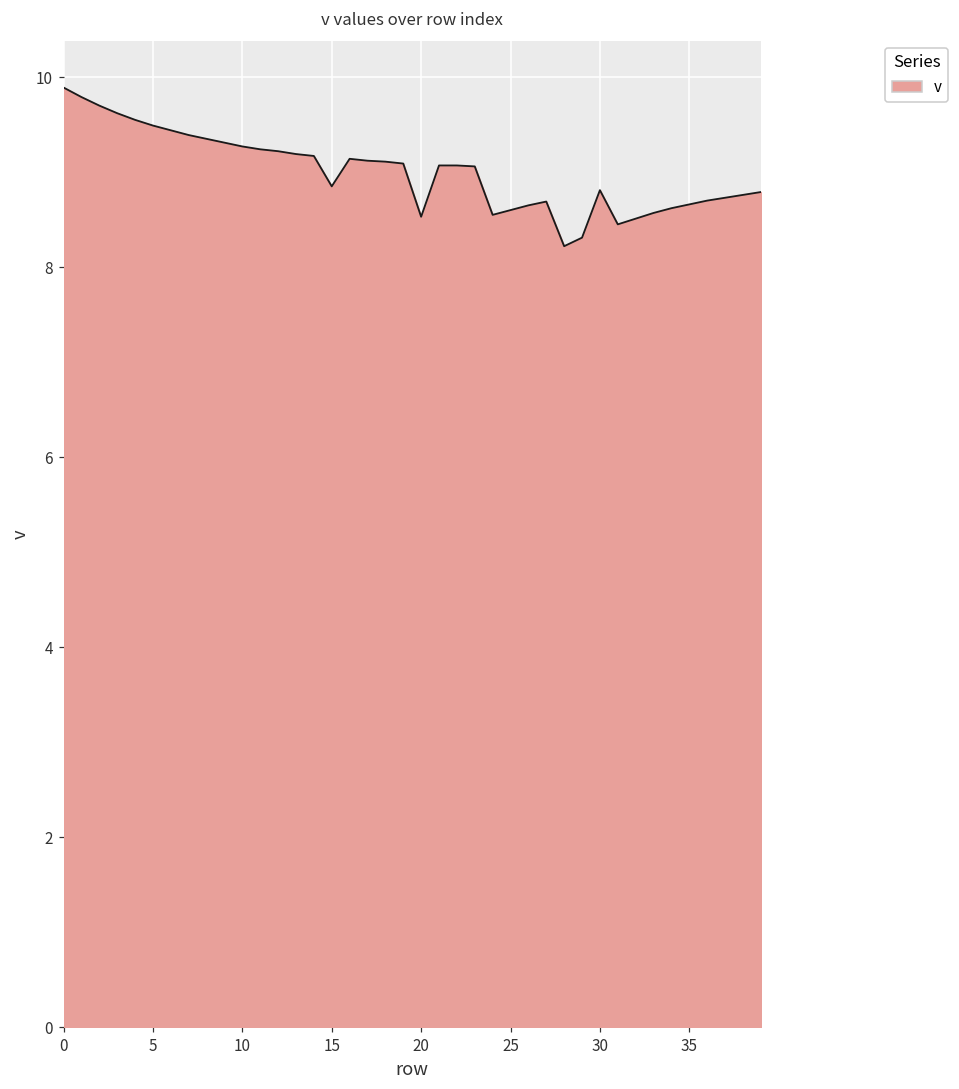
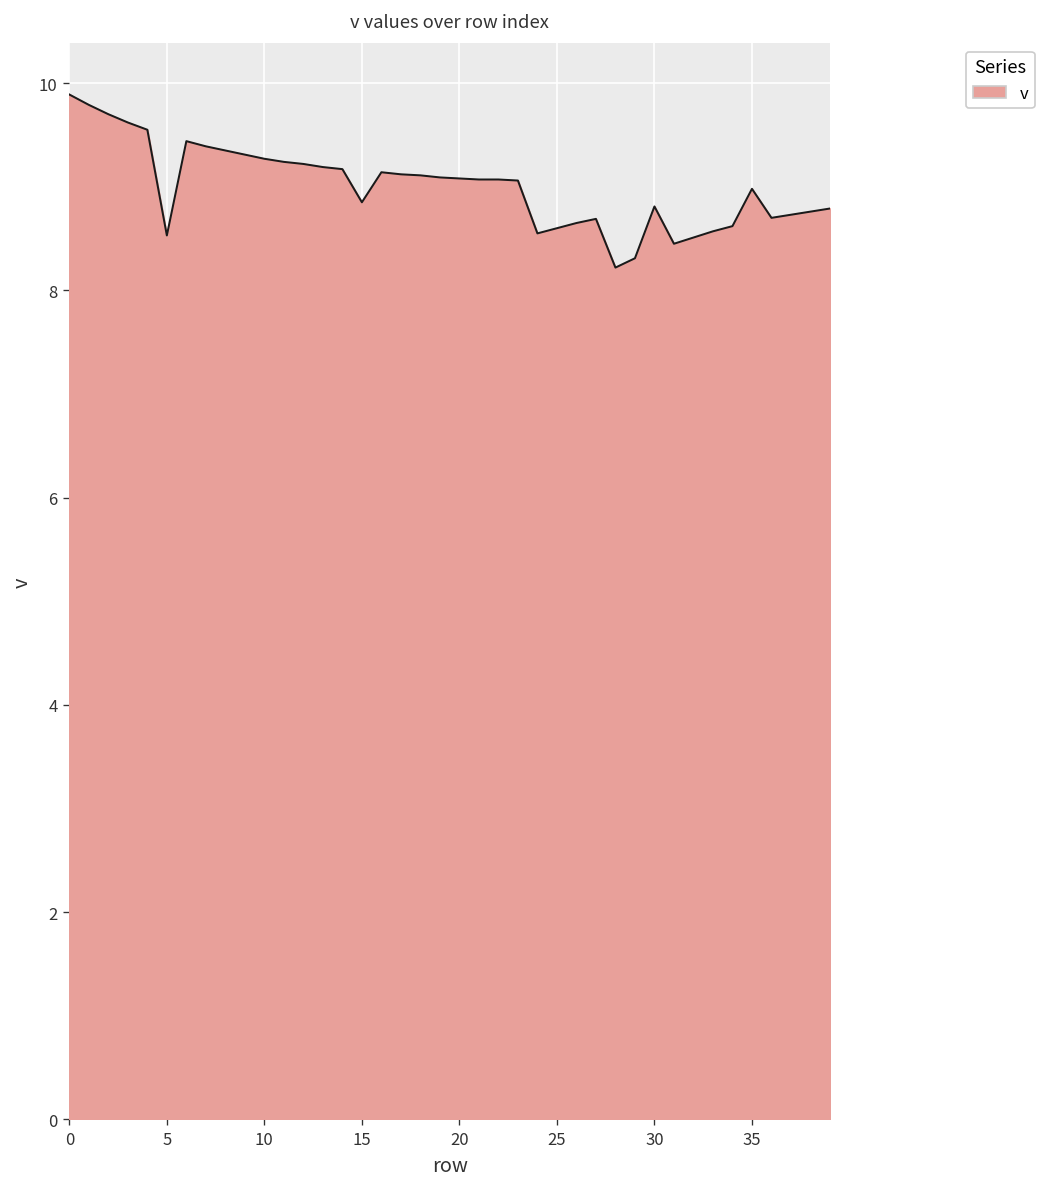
  {
    "0": 9.9,
-   "5": 9.5,
+   "5": 8.5,
    "10": 9.3,
    "15": 8.9,
-   "20": 8.5,
+   "20": 9.1,
    "25": 8.6,
    "30": 8.8,
-   "35": 8.7
+   "35": 9.0
  }
